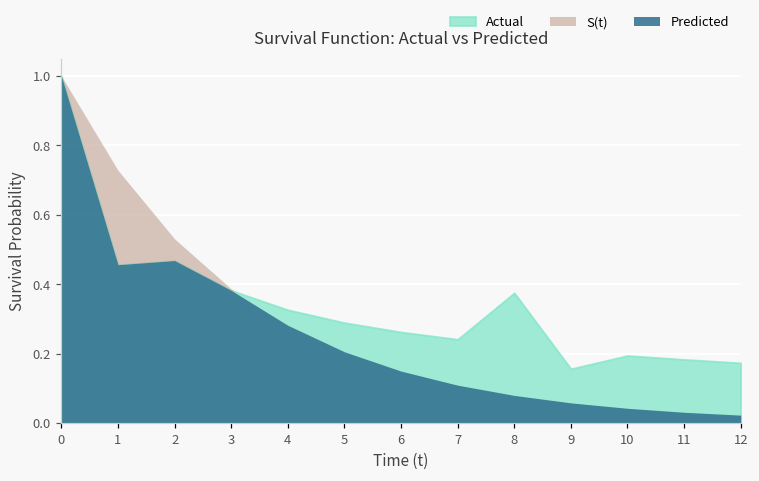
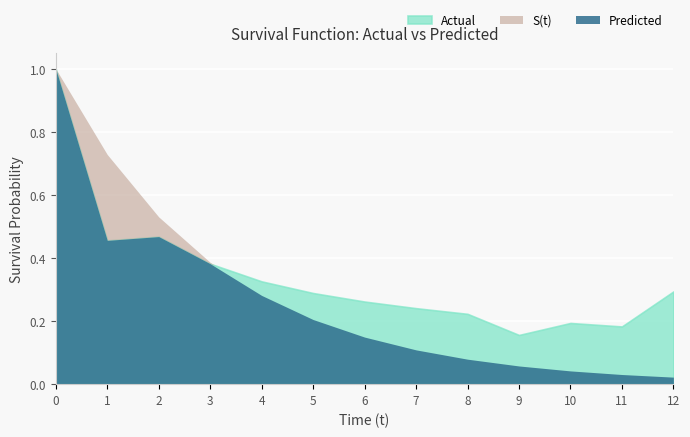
  {
    "Actual": {
      "4": 0.33,
      "5": 0.29,
      "6": 0.26,
      "7": 0.24,
-     "8": 0.38,
+     "8": 0.22,
      "9": 0.16,
      "10": 0.19,
      "11": 0.18,
-     "12": 0.17
+     "12": 0.29
    },
    "Predicted": {
      "4": 0.28,
      "5": 0.20,
      "6": 0.15,
      "7": 0.11,
      "8": 0.08,
      "9": 0.06,
      "10": 0.04,
      "11": 0.03,
      "12": 0.02
    }
  }
